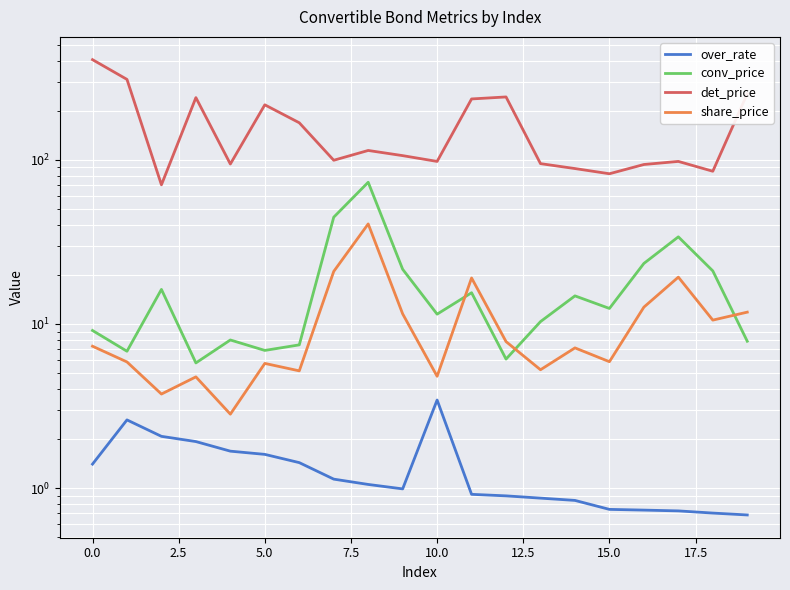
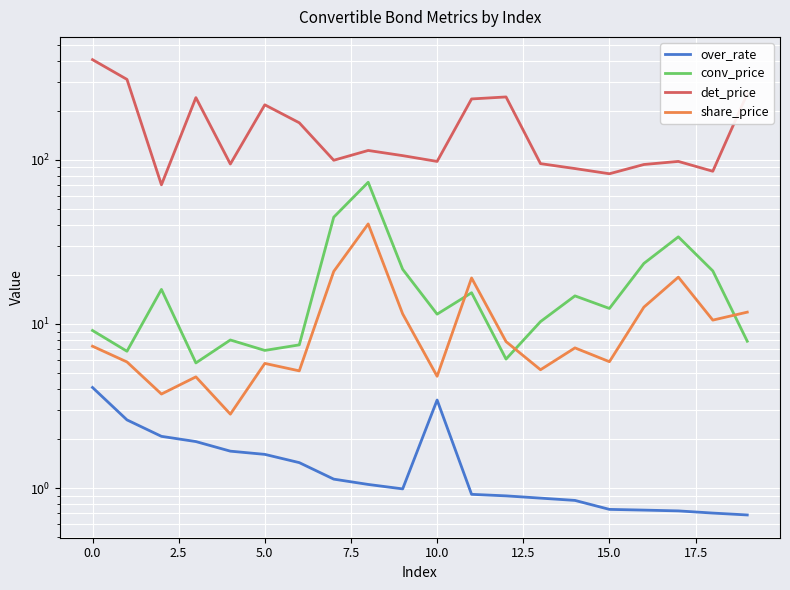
  {
    "over_rate": {
-     "0.0": 1.4,
+     "0.0": 4.1,
      "5.0": 1.6,
      "10.0": 3.4,
      "15.0": 0.7
    },
    "conv_price": {
      "0.0": 9,
      "5.0": 6.9,
      "10.0": 11,
      "15.0": 12
    }
  }
